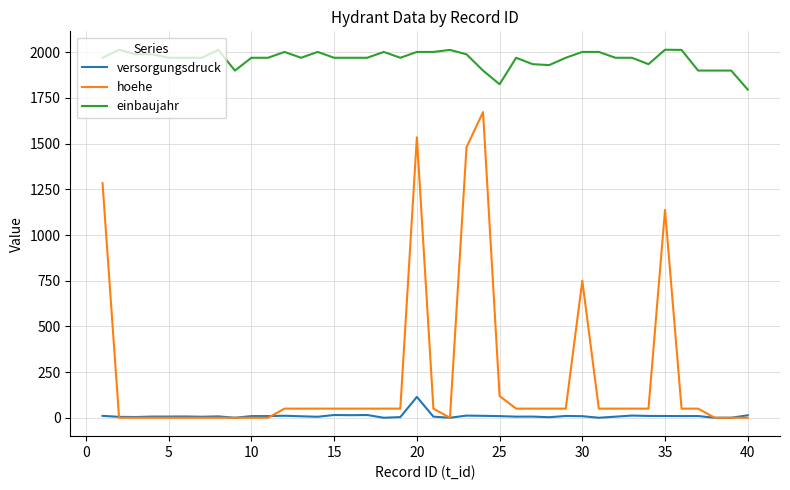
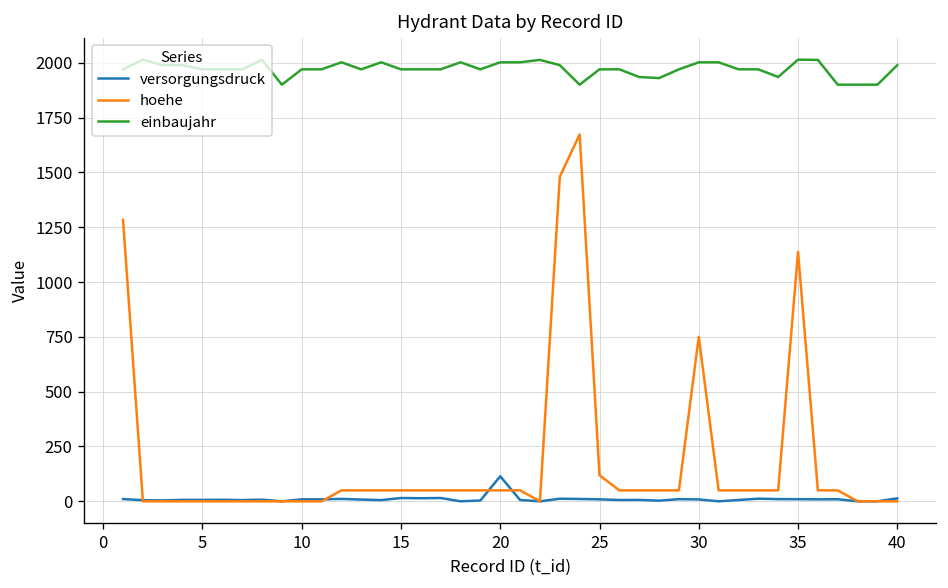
  {
    "versorgungsdruck": {
      "15": 20,
      "20": 110,
      "25": 10,
      "30": 10,
      "35": 10
    },
    "hoehe": {
      "15": 50,
-     "20": 1530,
+     "20": 50,
      "25": 120,
      "30": 750,
      "35": 1140
    },
    "einbaujahr": {
      "10": 1970,
      "15": 1970,
      "20": 2000,
-     "25": 1830,
+     "25": 1970,
      "30": 2000,
      "35": 2010,
-     "40": 1800
+     "40": 1990
    }
  }
